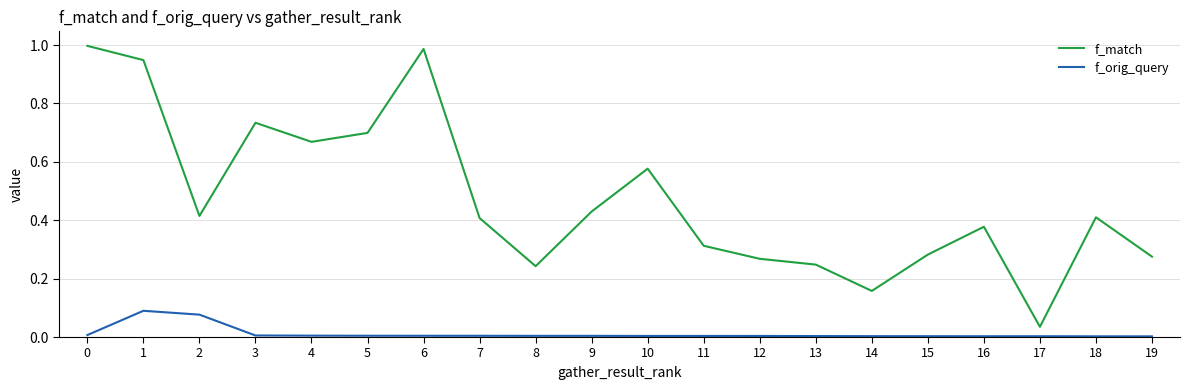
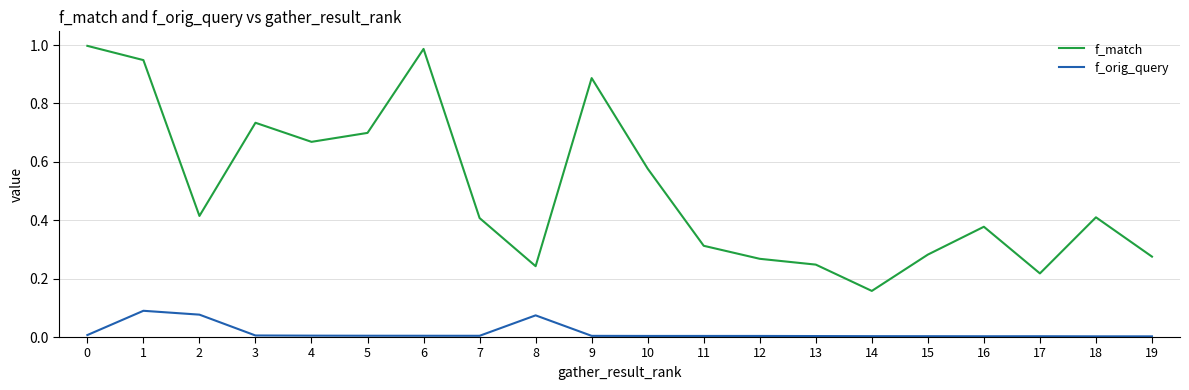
  {
    "f_match": {
      "0": 1.00,
      "1": 0.95,
      "2": 0.41,
      "3": 0.73,
      "4": 0.67,
      "5": 0.70,
      "6": 0.99,
      "7": 0.41,
      "8": 0.24,
-     "9": 0.43,
+     "9": 0.89,
      "10": 0.58,
      "11": 0.31,
      "12": 0.27,
      "13": 0.25,
      "14": 0.16,
      "15": 0.28,
      "16": 0.38,
-     "17": 0.03,
+     "17": 0.22,
      "18": 0.41,
      "19": 0.28
    },
    "f_orig_query": {
      "0": 0.01,
      "1": 0.09,
      "2": 0.08,
      "3": 0.01,
      "4": 0.00,
      "5": 0.00,
      "6": 0.00,
      "7": 0.00,
-     "8": 0.00,
+     "8": 0.07,
      "9": 0.00,
      "10": 0.00,
      "11": 0.00,
      "12": 0.00,
      "13": 0.00,
      "14": 0.00,
      "15": 0.00,
      "16": 0.00,
      "17": 0.00,
      "18": 0.00,
      "19": 0.00
    }
  }
